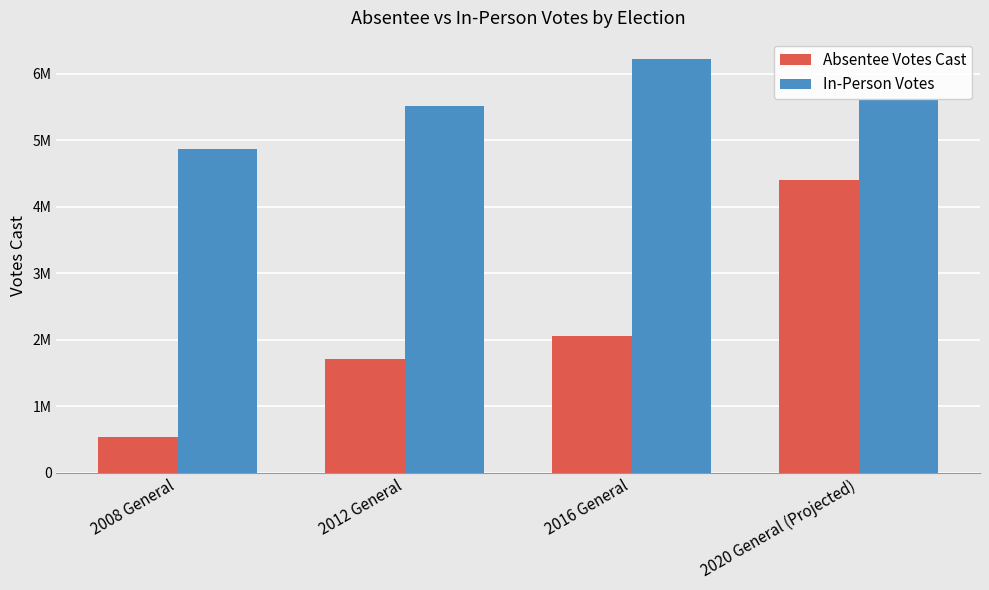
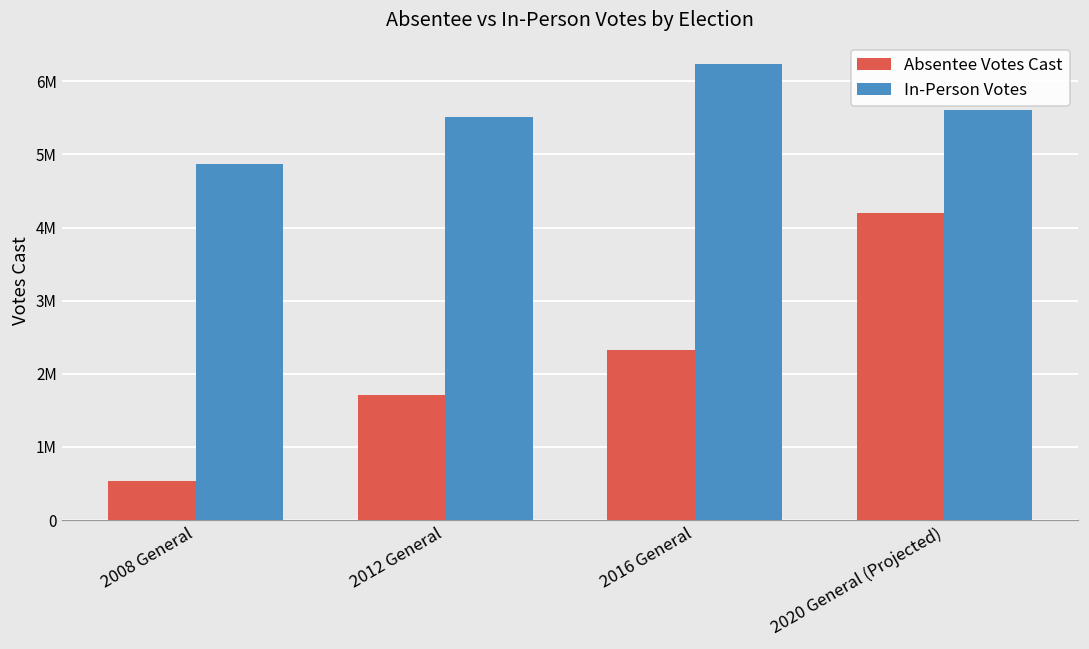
  {
    "Absentee Votes Cast": {
      "2008 General": 500000,
      "2012 General": 1700000,
-     "2016 General": 2100000,
-     "2020 General (Projected)": 4400000
+     "2016 General": 2300000,
+     "2020 General (Projected)": 4200000
    },
    "In-Person Votes": {
      "2008 General": 4900000,
      "2012 General": 5500000,
      "2016 General": 6200000,
      "2020 General (Projected)": 5600000
    }
  }
